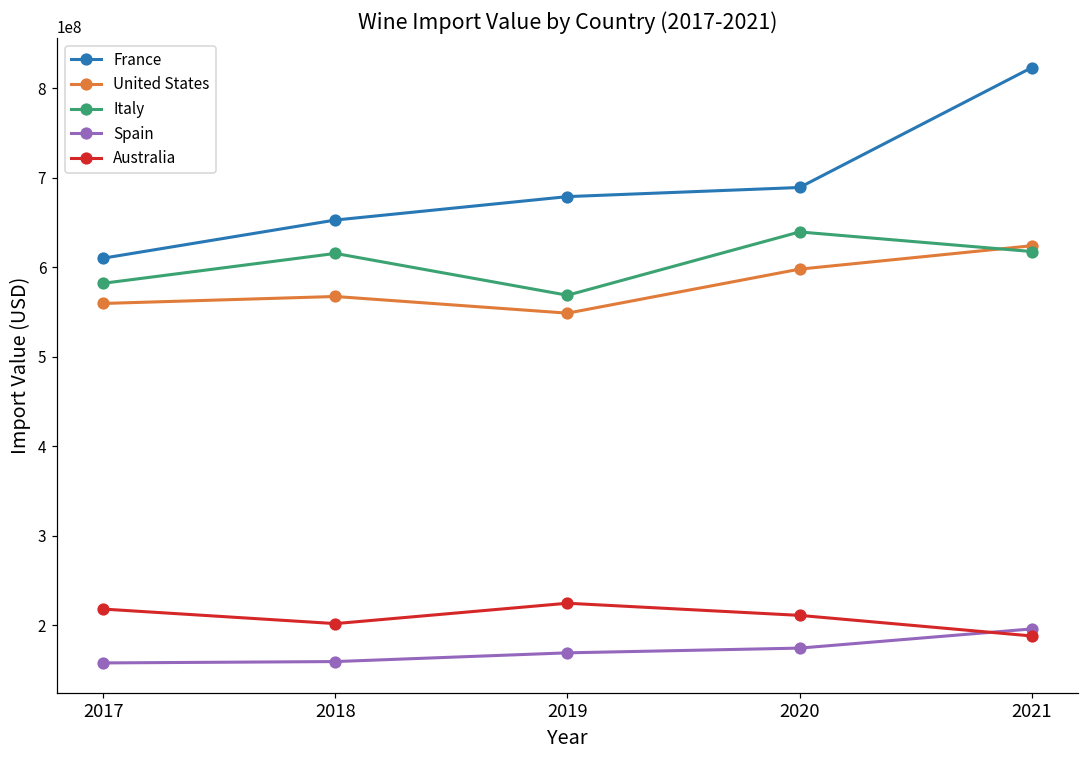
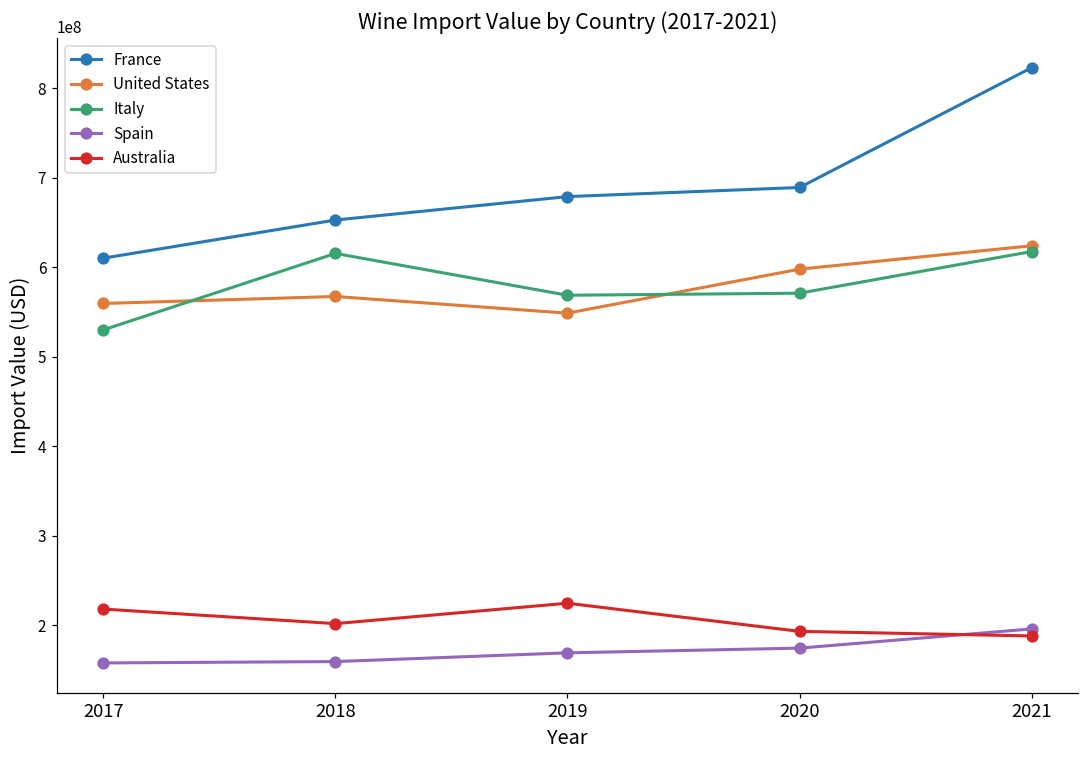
  {
    "France": {
      "2017": 610000000,
      "2018": 650000000,
      "2019": 680000000,
      "2020": 690000000,
      "2021": 820000000
    },
    "United States": {
      "2017": 560000000,
      "2018": 570000000,
      "2019": 550000000,
      "2020": 600000000,
      "2021": 620000000
    },
    "Italy": {
-     "2017": 580000000,
+     "2017": 530000000,
      "2018": 620000000,
      "2019": 570000000,
-     "2020": 640000000,
+     "2020": 570000000,
      "2021": 620000000
    },
    "Spain": {
      "2017": 160000000,
      "2018": 160000000,
      "2019": 170000000,
      "2020": 170000000,
      "2021": 200000000
    },
    "Australia": {
      "2017": 220000000,
      "2018": 200000000,
      "2019": 220000000,
-     "2020": 210000000,
+     "2020": 190000000,
      "2021": 190000000
    }
  }
